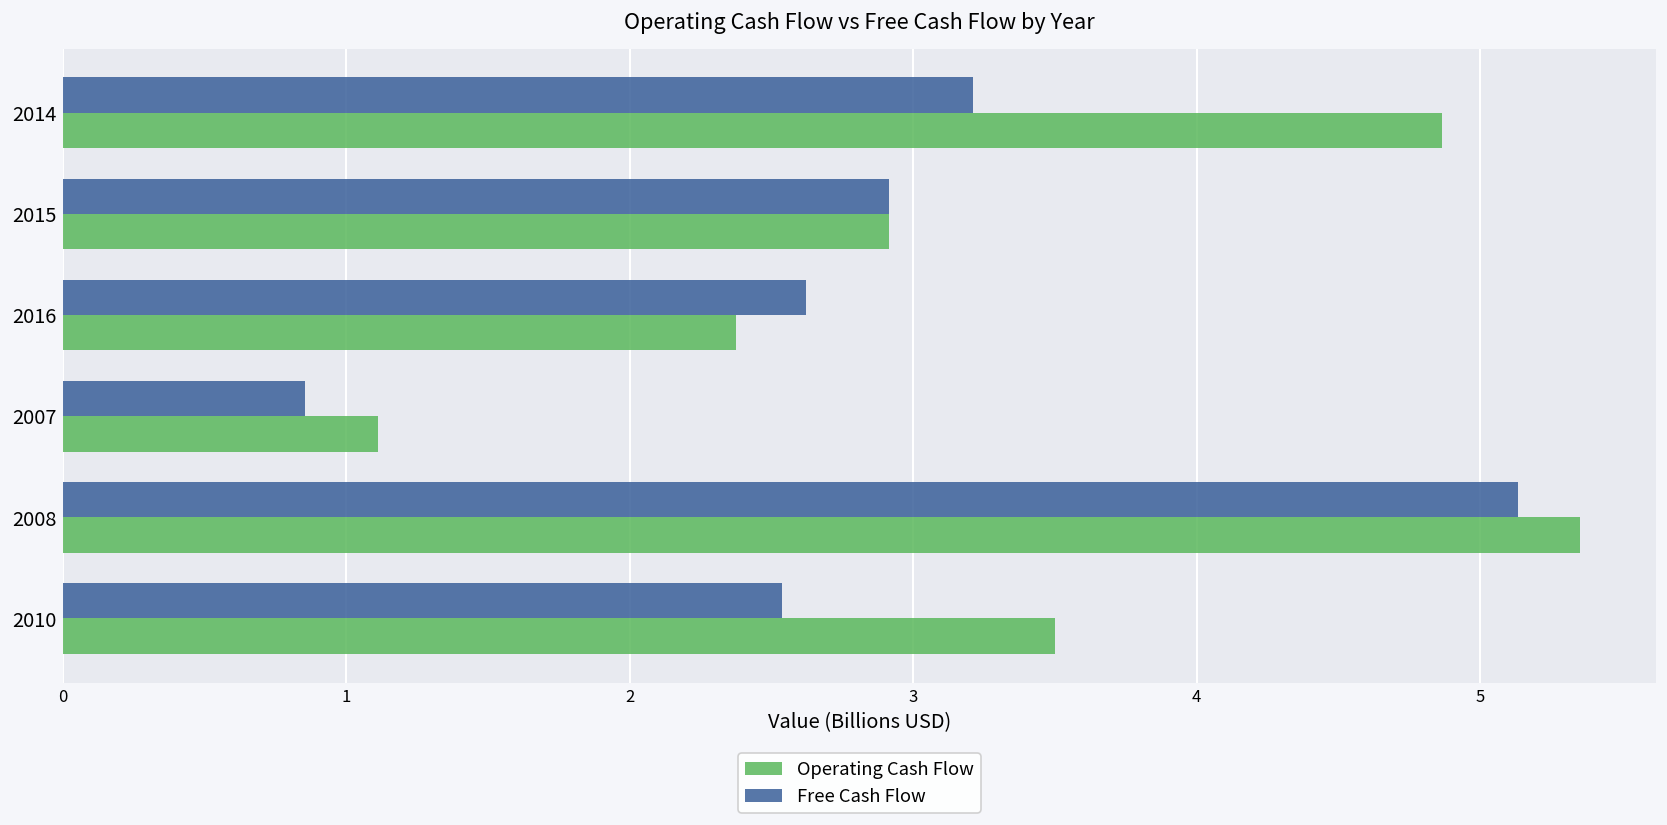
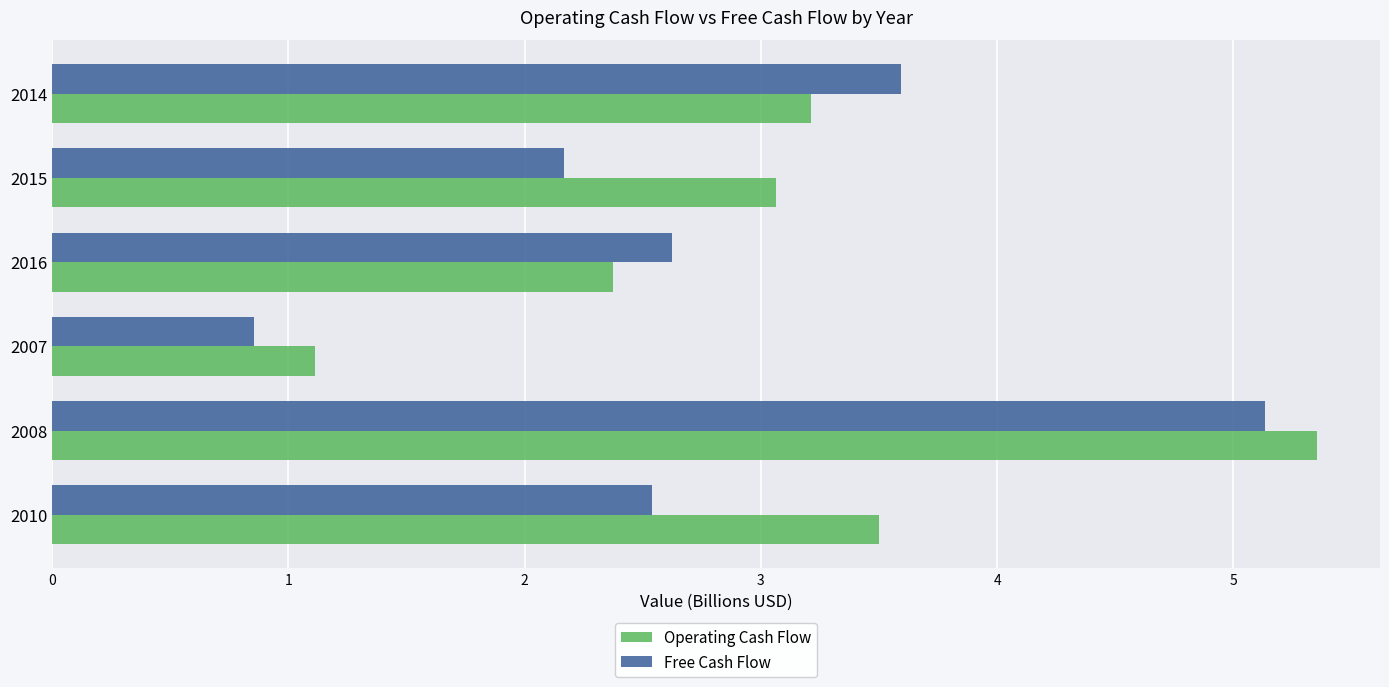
  {
    "Operating Cash Flow": {
-     "2014": 4.87,
-     "2015": 2.92,
+     "2014": 3.21,
+     "2015": 3.06,
      "2016": 2.37,
      "2007": 1.11,
      "2008": 5.35,
      "2010": 3.50
    },
    "Free Cash Flow": {
-     "2014": 3.21,
-     "2015": 2.92,
+     "2014": 3.59,
+     "2015": 2.17,
      "2016": 2.62,
      "2007": 0.86,
      "2008": 5.13,
      "2010": 2.54
    }
  }
